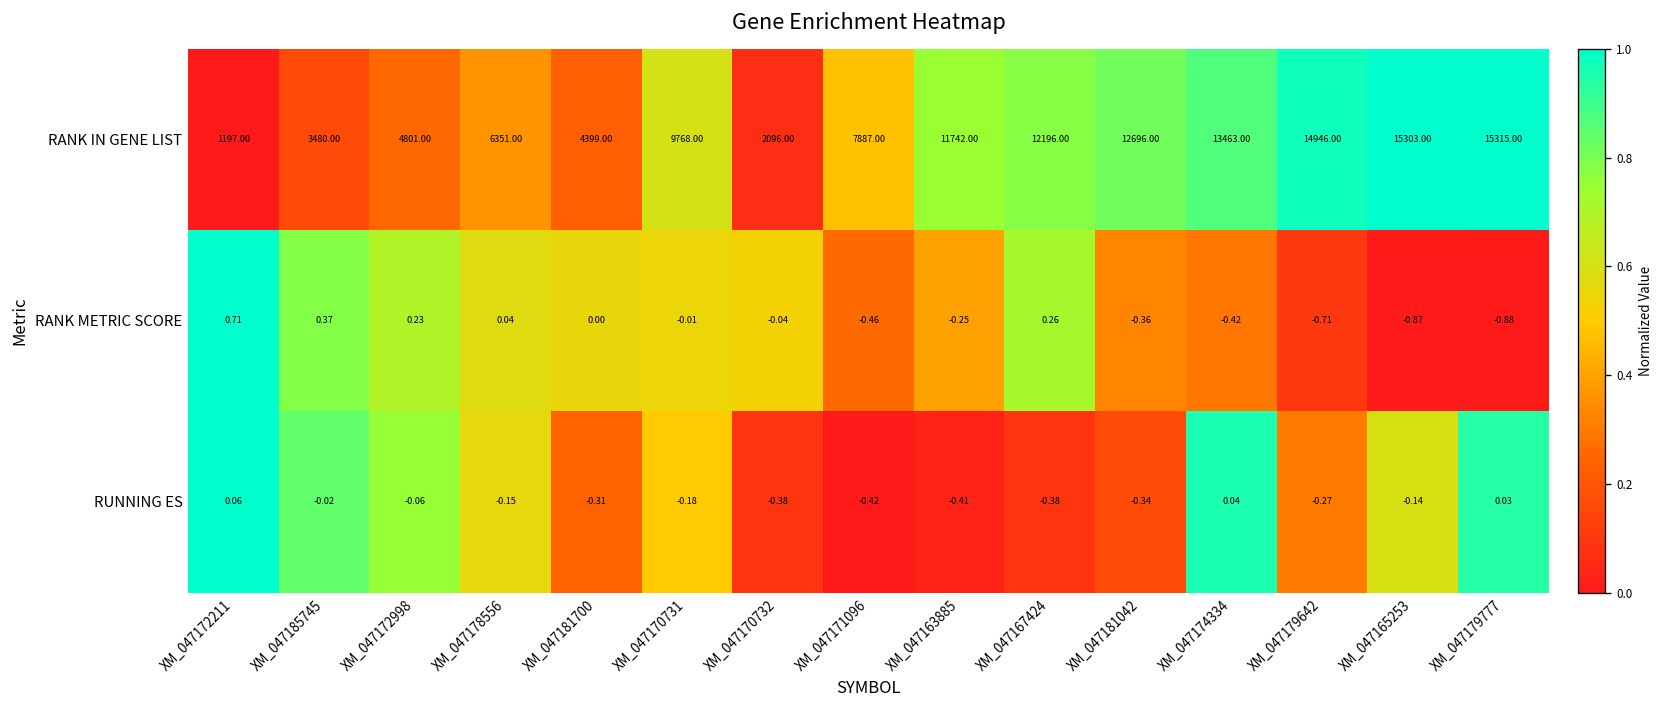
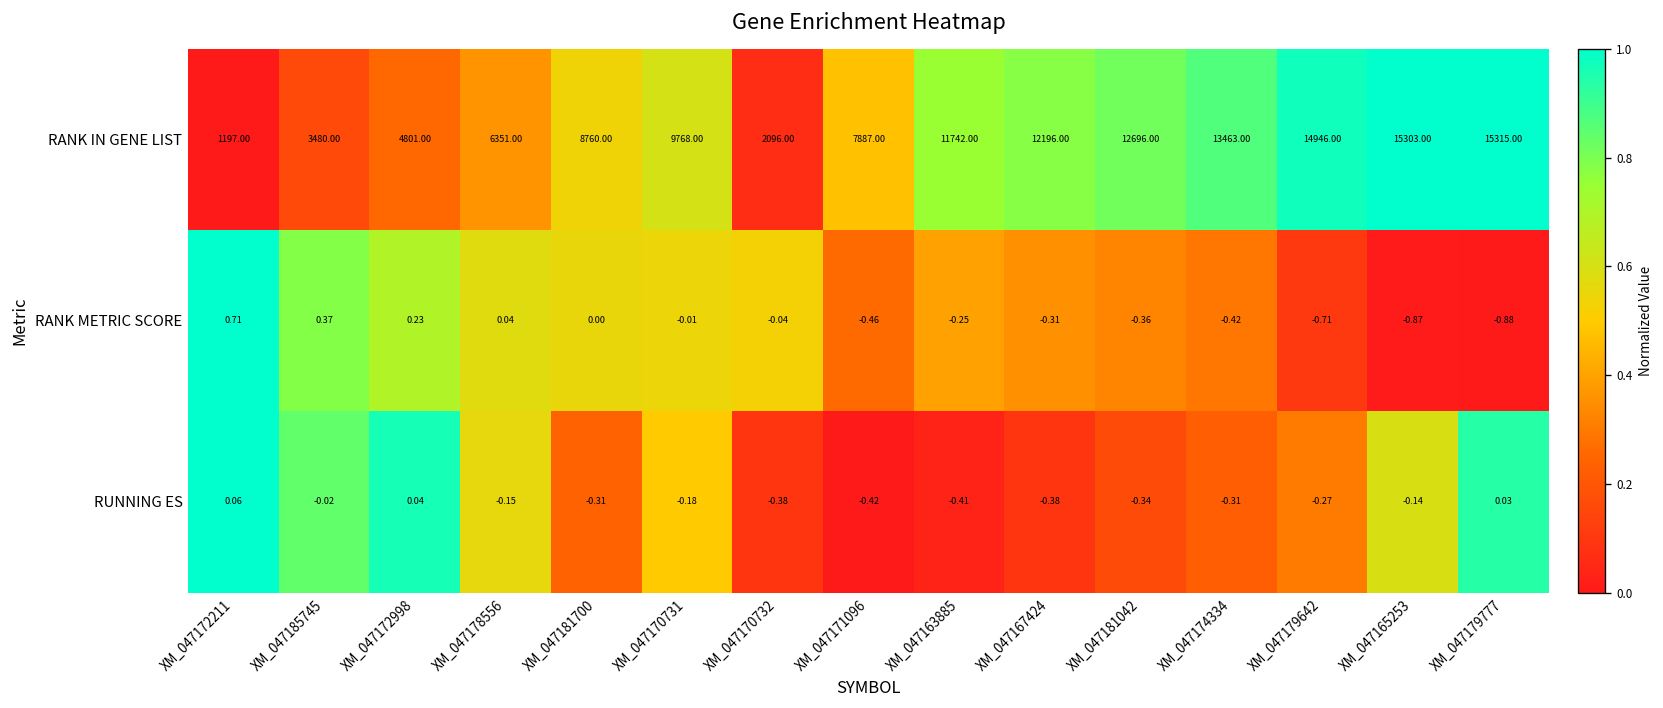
  {
    "RANK IN GENE LIST": {
      "XM_047172211": 1197.00,
      "XM_047185745": 3480.00,
      "XM_047172998": 4801.00,
      "XM_047178556": 6351.00,
-     "XM_047181700": 4399.00,
+     "XM_047181700": 8760.00,
      "XM_047170731": 9768.00,
      "XM_047170732": 2096.00,
      "XM_047171096": 7887.00,
      "XM_047163885": 11742.00,
      "XM_047167424": 12196.00,
      "XM_047181042": 12696.00,
      "XM_047174334": 13463.00,
      "XM_047179642": 14946.00,
      "XM_047165253": 15303.00,
      "XM_047179777": 15315.00
    },
    "RANK METRIC SCORE": {
      "XM_047172211": 0.71,
      "XM_047185745": 0.37,
      "XM_047172998": 0.23,
      "XM_047178556": 0.04,
      "XM_047181700": 0.00,
      "XM_047170731": -0.01,
      "XM_047170732": -0.04,
      "XM_047171096": -0.46,
      "XM_047163885": -0.25,
-     "XM_047167424": 0.26,
+     "XM_047167424": -0.31,
      "XM_047181042": -0.36,
      "XM_047174334": -0.42,
      "XM_047179642": -0.71,
      "XM_047165253": -0.87,
      "XM_047179777": -0.88
    },
    "RUNNING ES": {
      "XM_047172211": 0.06,
      "XM_047185745": -0.02,
-     "XM_047172998": -0.06,
+     "XM_047172998": 0.04,
      "XM_047178556": -0.15,
      "XM_047181700": -0.31,
      "XM_047170731": -0.18,
      "XM_047170732": -0.38,
      "XM_047171096": -0.42,
      "XM_047163885": -0.41,
      "XM_047167424": -0.38,
      "XM_047181042": -0.34,
-     "XM_047174334": 0.04,
+     "XM_047174334": -0.31,
      "XM_047179642": -0.27,
      "XM_047165253": -0.14,
      "XM_047179777": 0.03
    }
  }
